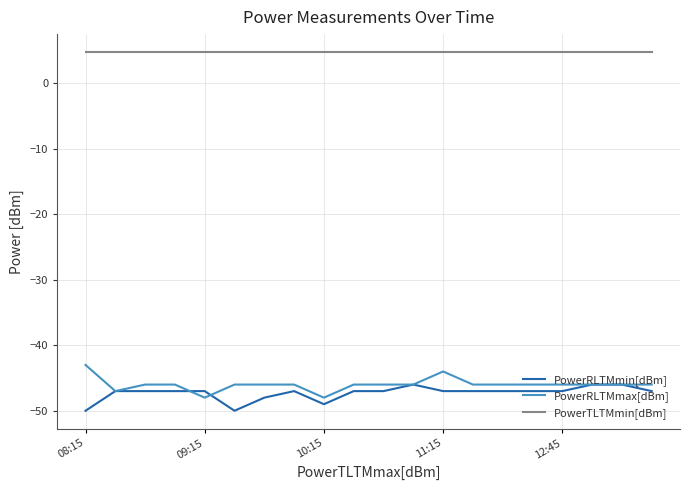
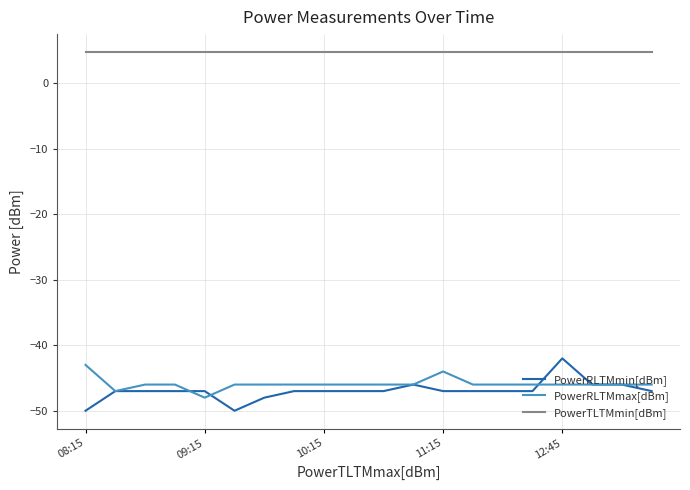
  {
    "PowerRLTMmin[dBm]": {
      "08:15": -50,
      "09:15": -47,
-     "10:15": -49,
+     "10:15": -47,
      "11:15": -47,
-     "12:45": -47
+     "12:45": -42
    },
    "PowerRLTMmax[dBm]": {
      "08:15": -43,
      "09:15": -48,
-     "10:15": -48,
+     "10:15": -46,
      "11:15": -44,
      "12:45": -46
    },
    "PowerTLTMmin[dBm]": {
      "08:15": 5,
      "09:15": 5,
      "10:15": 5,
      "11:15": 5,
      "12:45": 5
    }
  }
